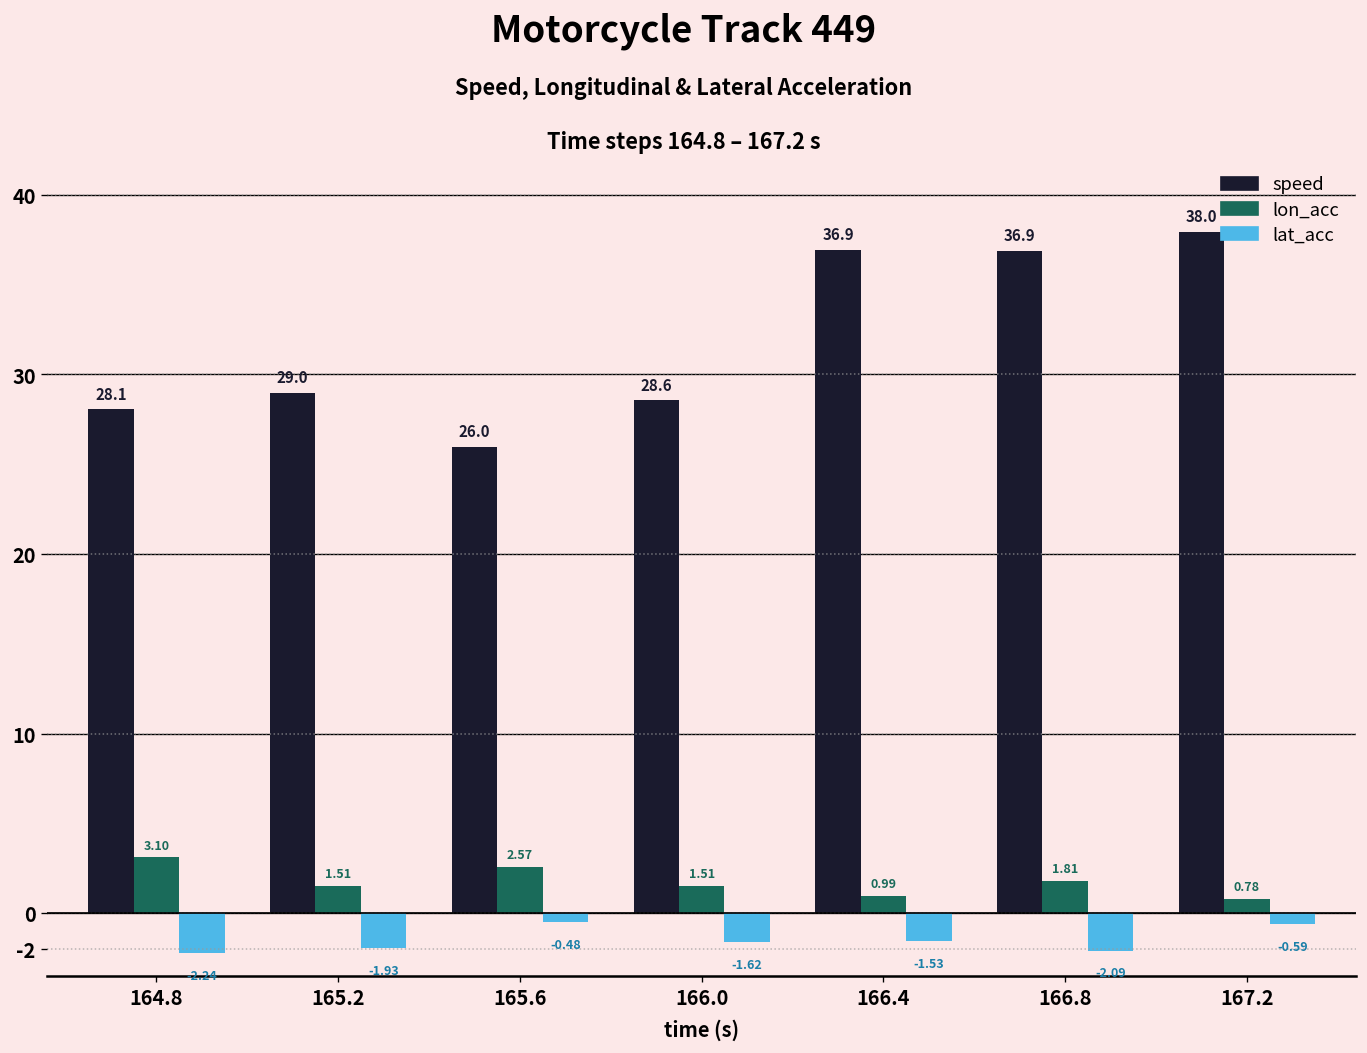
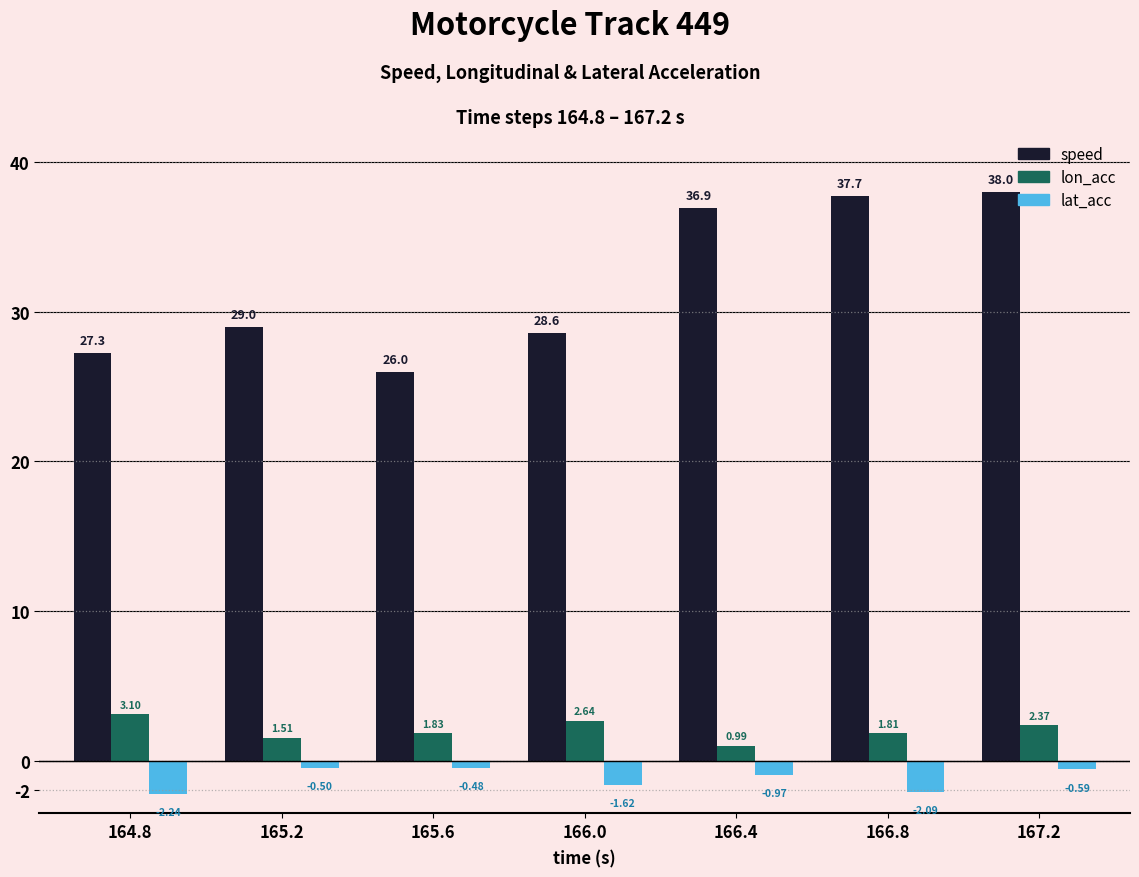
  {
    "speed": {
-     "164.8": 28.1,
+     "164.8": 27.3,
      "165.2": 29.0,
      "165.6": 26.0,
      "166.0": 28.6,
      "166.4": 36.9,
-     "166.8": 36.9,
+     "166.8": 37.7,
      "167.2": 38.0
    },
    "lon_acc": {
      "164.8": 3.10,
      "165.2": 1.51,
-     "165.6": 2.57,
-     "166.0": 1.51,
+     "165.6": 1.83,
+     "166.0": 2.64,
      "166.4": 0.99,
      "166.8": 1.81,
-     "167.2": 0.78
+     "167.2": 2.37
    },
    "lat_acc": {
      "164.8": -2.24,
-     "165.2": -1.93,
+     "165.2": -0.50,
      "165.6": -0.48,
      "166.0": -1.62,
-     "166.4": -1.53,
+     "166.4": -0.97,
      "166.8": -2.09,
      "167.2": -0.59
    }
  }
